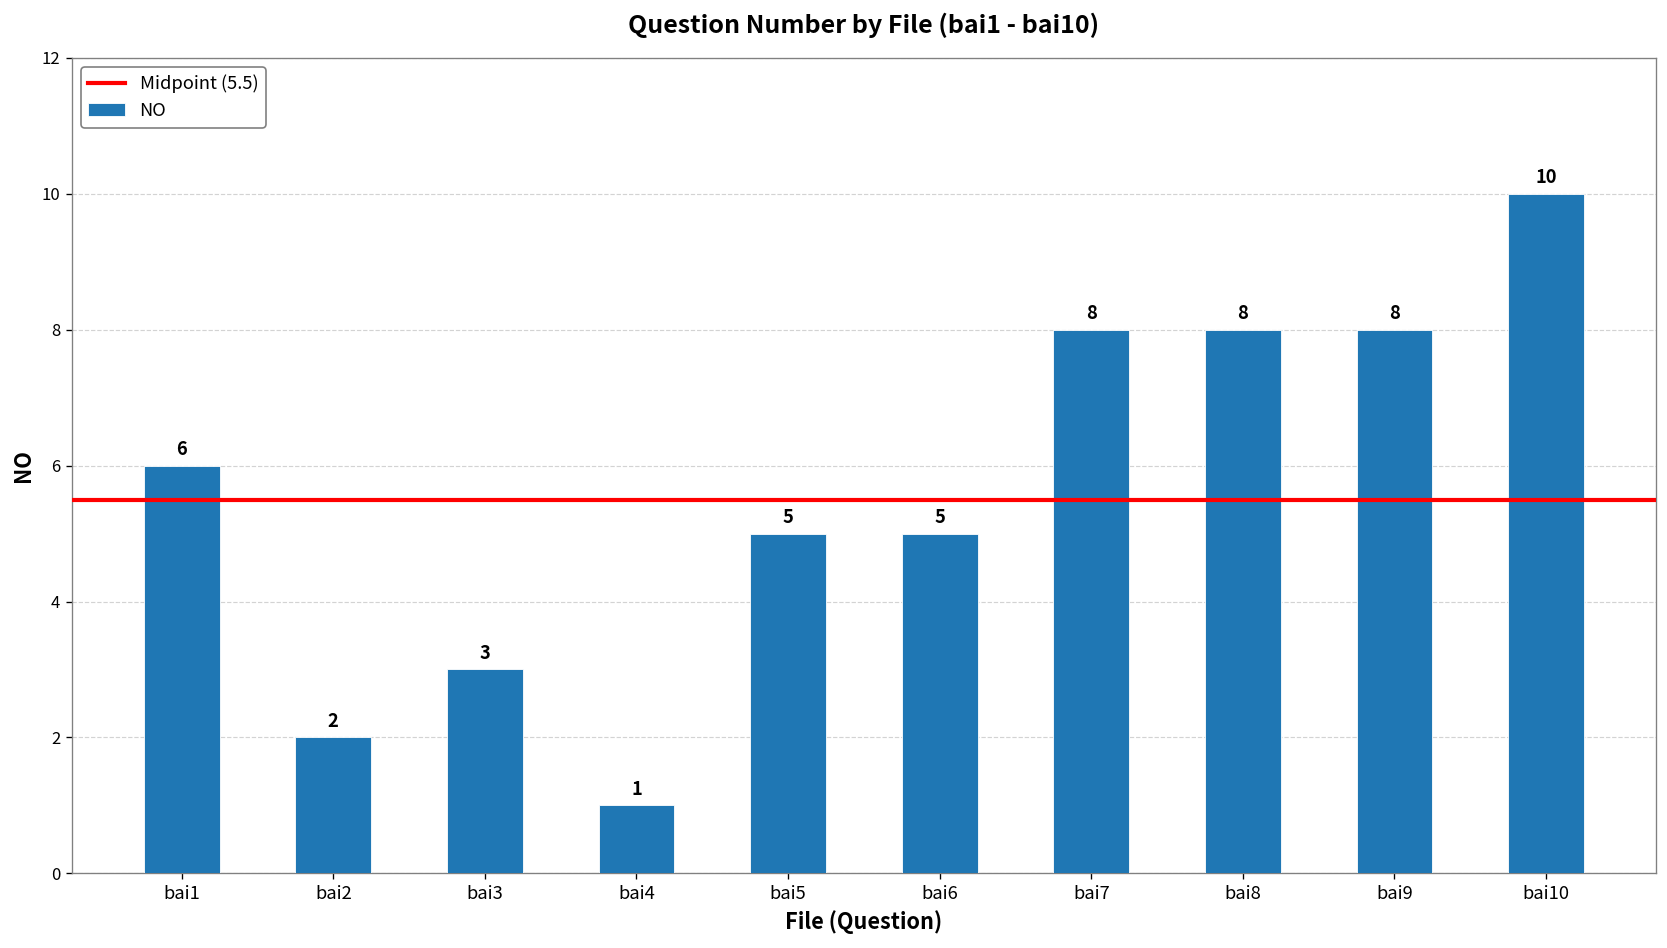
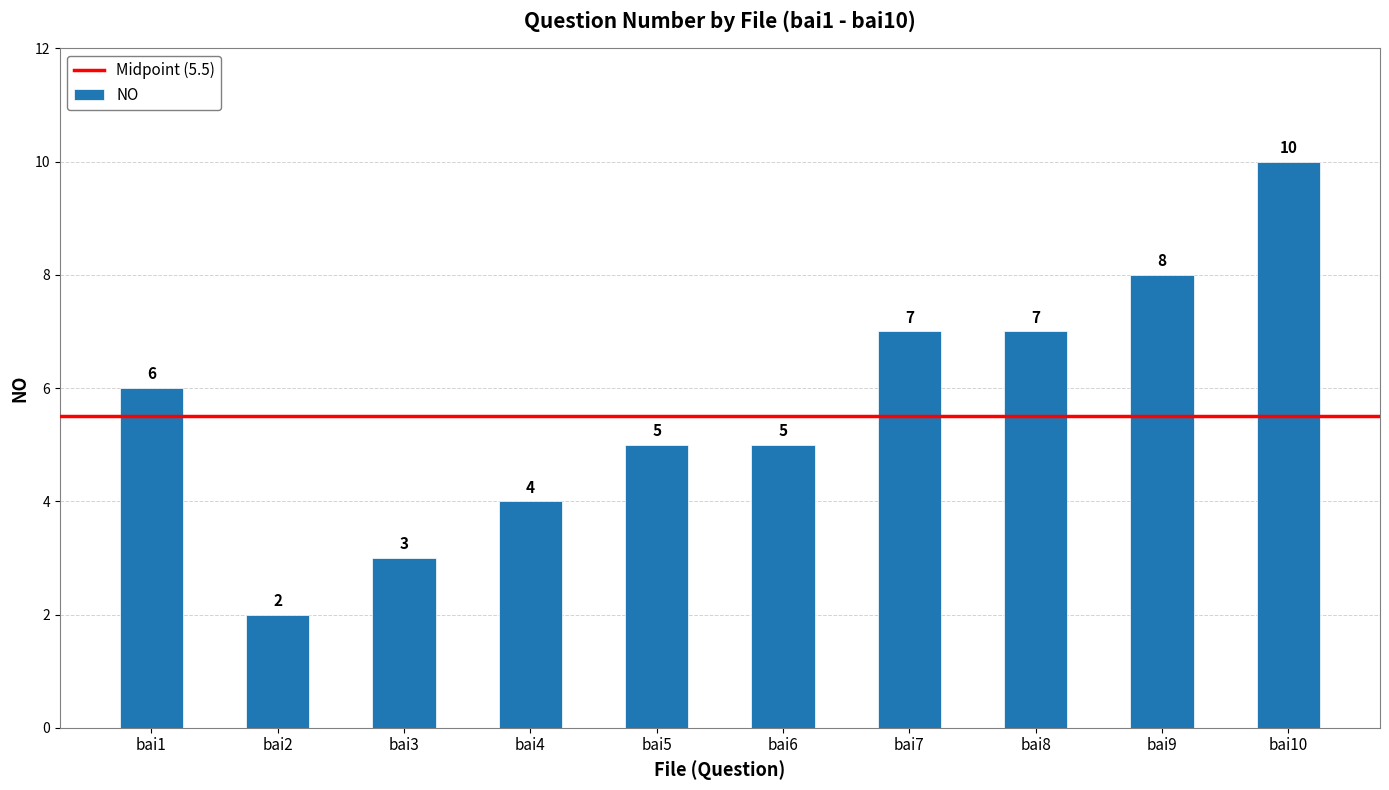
  {
    "bai1": 6,
    "bai2": 2,
    "bai3": 3,
-   "bai4": 1,
+   "bai4": 4,
    "bai5": 5,
    "bai6": 5,
-   "bai7": 8,
-   "bai8": 8,
+   "bai7": 7,
+   "bai8": 7,
    "bai9": 8,
    "bai10": 10
  }
